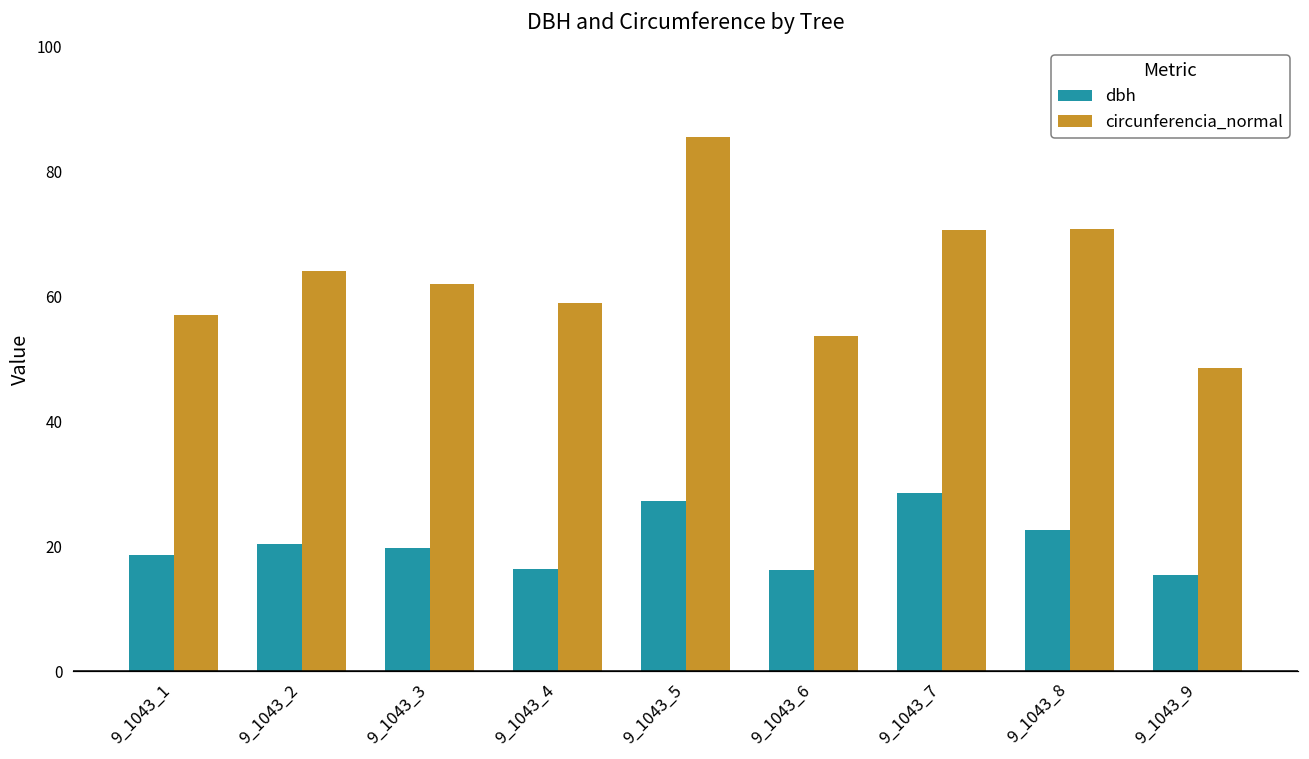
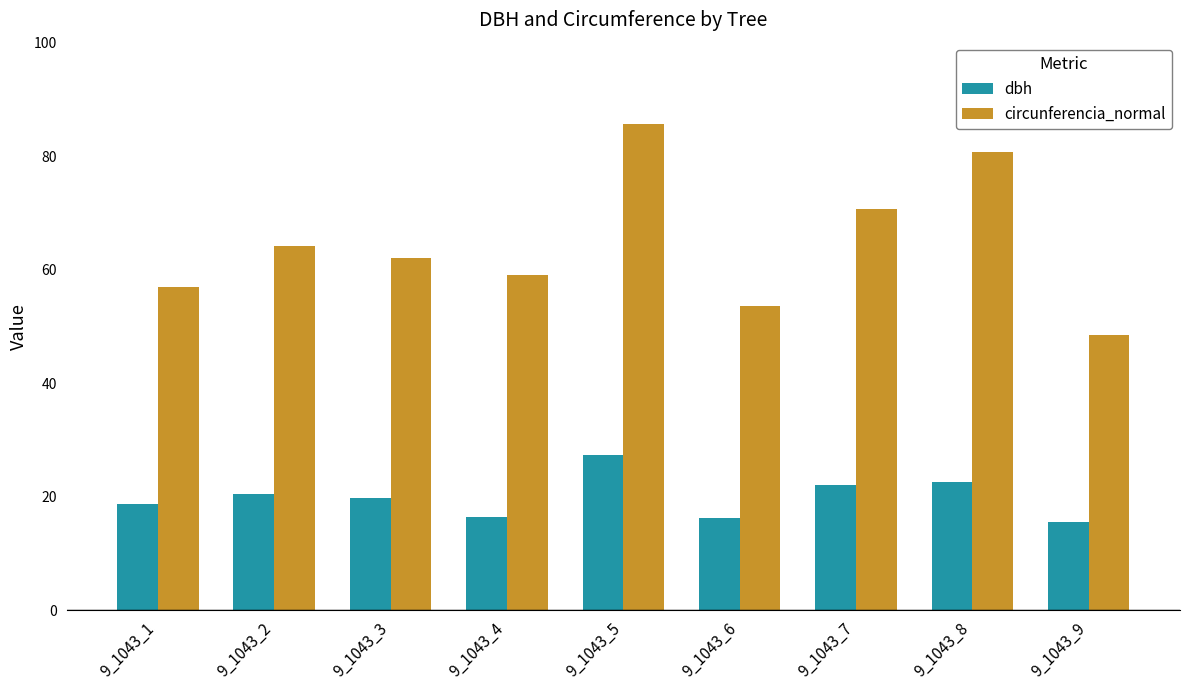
  {
    "dbh": {
      "9_1043_1": 19,
      "9_1043_2": 20,
      "9_1043_3": 20,
      "9_1043_4": 16,
      "9_1043_5": 27,
      "9_1043_6": 16,
-     "9_1043_7": 29,
+     "9_1043_7": 22,
      "9_1043_8": 23,
      "9_1043_9": 15
    },
    "circunferencia_normal": {
      "9_1043_1": 57,
      "9_1043_2": 64,
      "9_1043_3": 62,
      "9_1043_4": 59,
      "9_1043_5": 86,
      "9_1043_6": 54,
      "9_1043_7": 71,
-     "9_1043_8": 71,
+     "9_1043_8": 81,
      "9_1043_9": 49
    }
  }
